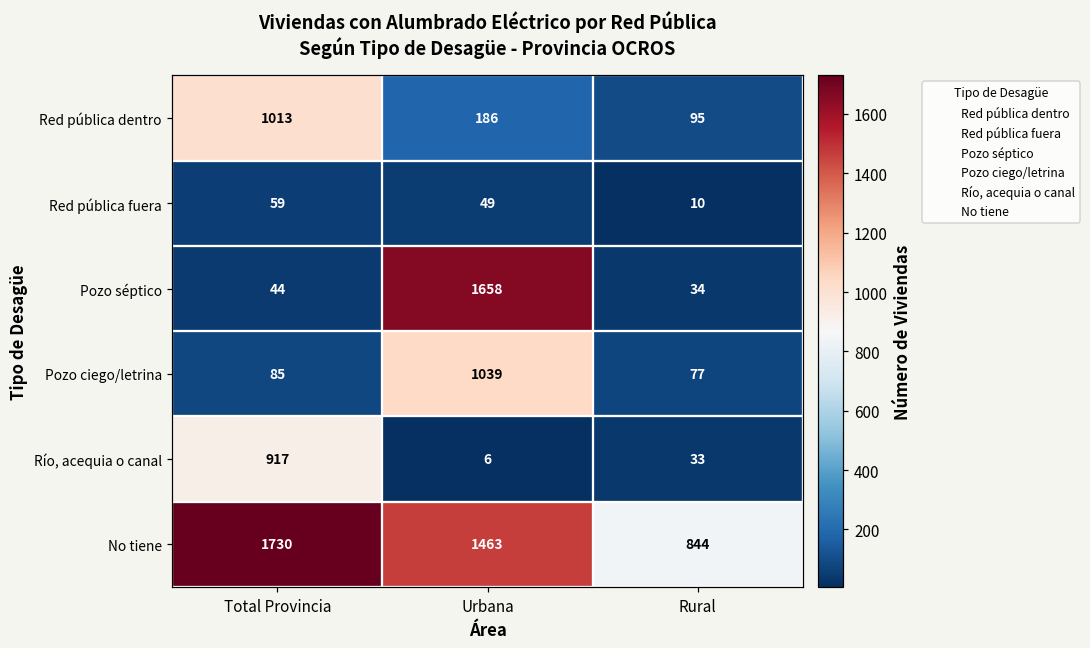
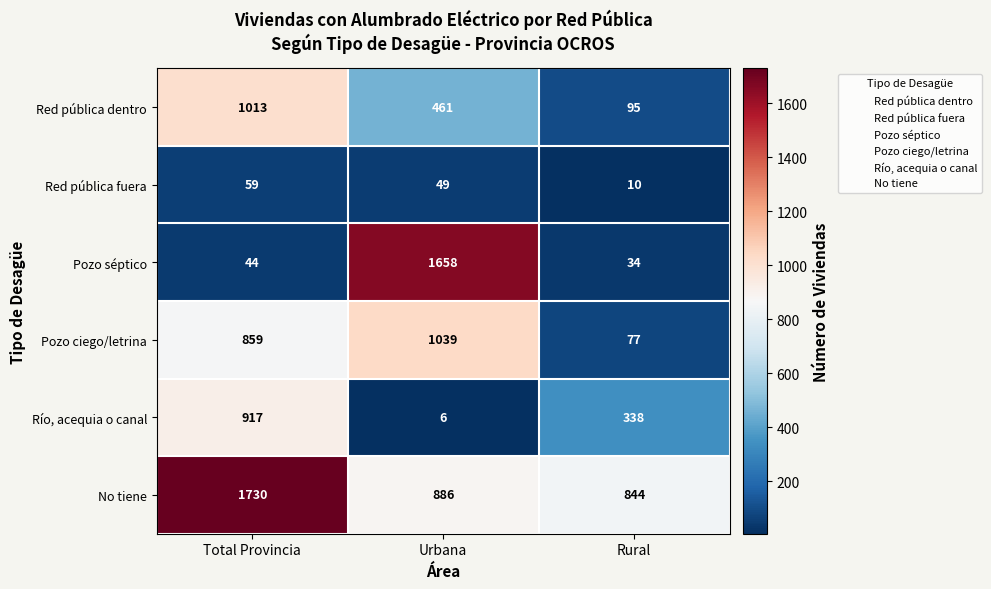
  {
    "Red pública dentro": {
      "Total Provincia": 1013,
-     "Urbana": 186,
+     "Urbana": 461,
      "Rural": 95
    },
    "Red pública fuera": {
      "Total Provincia": 59,
      "Urbana": 49,
      "Rural": 10
    },
    "Pozo séptico": {
      "Total Provincia": 44,
      "Urbana": 1658,
      "Rural": 34
    },
    "Pozo ciego/letrina": {
-     "Total Provincia": 85,
+     "Total Provincia": 859,
      "Urbana": 1039,
      "Rural": 77
    },
    "Río, acequia o canal": {
      "Total Provincia": 917,
      "Urbana": 6,
-     "Rural": 33
+     "Rural": 338
    },
    "No tiene": {
      "Total Provincia": 1730,
-     "Urbana": 1463,
+     "Urbana": 886,
      "Rural": 844
    }
  }
